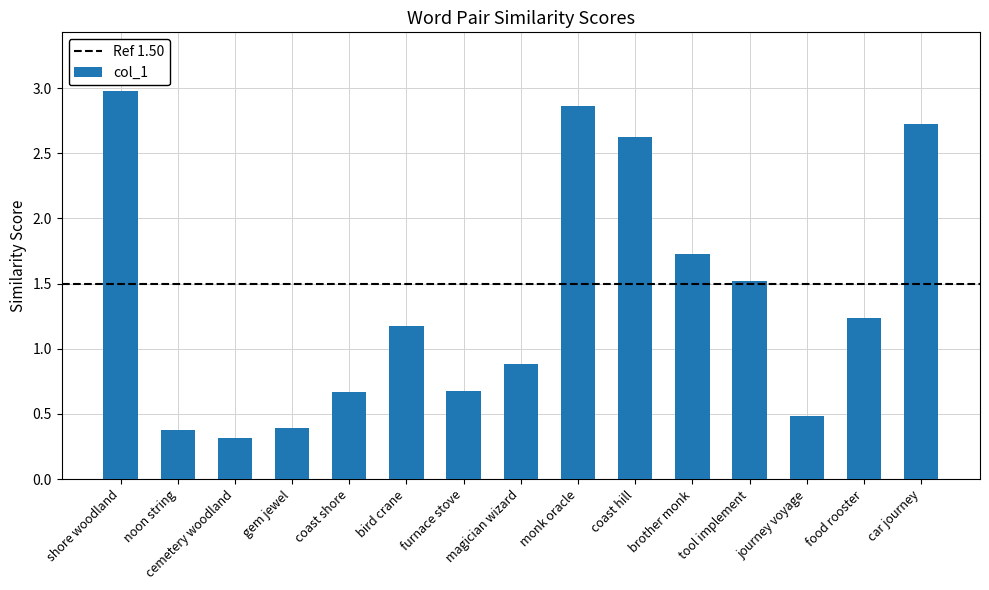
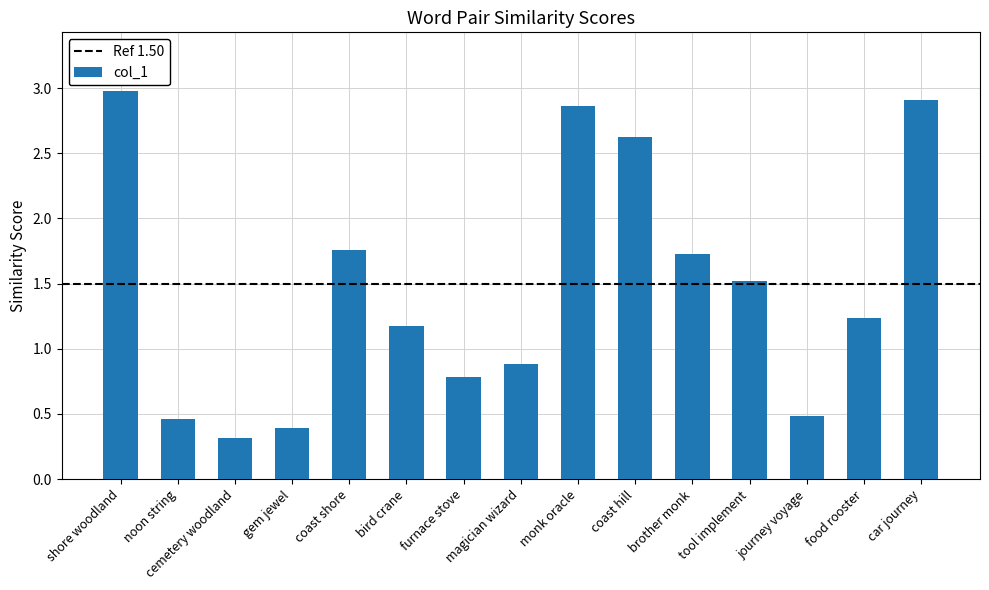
  {
    "shore woodland": 2.98,
-   "noon string": 0.38,
+   "noon string": 0.46,
    "cemetery woodland": 0.32,
    "gem jewel": 0.39,
-   "coast shore": 0.67,
+   "coast shore": 1.76,
    "bird crane": 1.17,
-   "furnace stove": 0.68,
+   "furnace stove": 0.78,
    "magician wizard": 0.88,
    "monk oracle": 2.86,
    "coast hill": 2.62,
    "brother monk": 1.72,
    "tool implement": 1.52,
    "journey voyage": 0.49,
    "food rooster": 1.24,
-   "car journey": 2.73
+   "car journey": 2.91
  }
